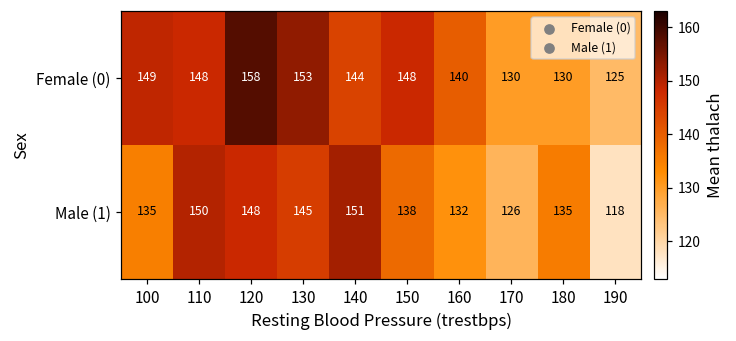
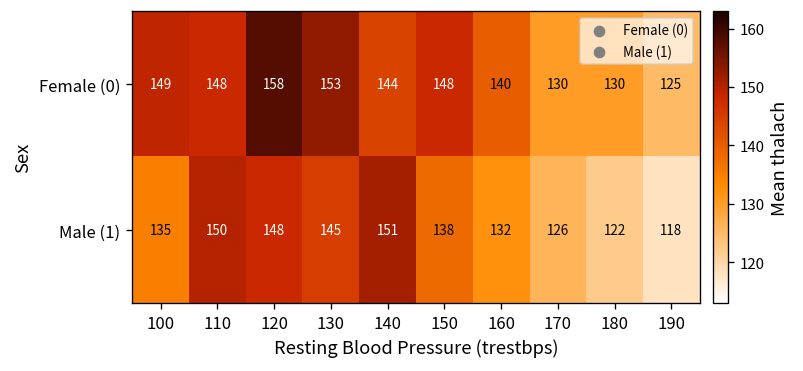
  {
    "Female (0)": {
      "100": 149,
      "110": 148,
      "120": 158,
      "130": 153,
      "140": 144,
      "150": 148,
      "160": 140,
      "170": 130,
      "180": 130,
      "190": 125
    },
    "Male (1)": {
      "100": 135,
      "110": 150,
      "120": 148,
      "130": 145,
      "140": 151,
      "150": 138,
      "160": 132,
      "170": 126,
-     "180": 135,
+     "180": 122,
      "190": 118
    }
  }
